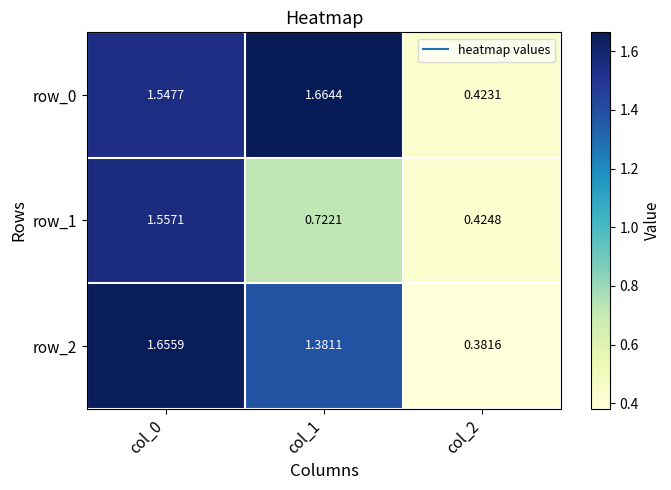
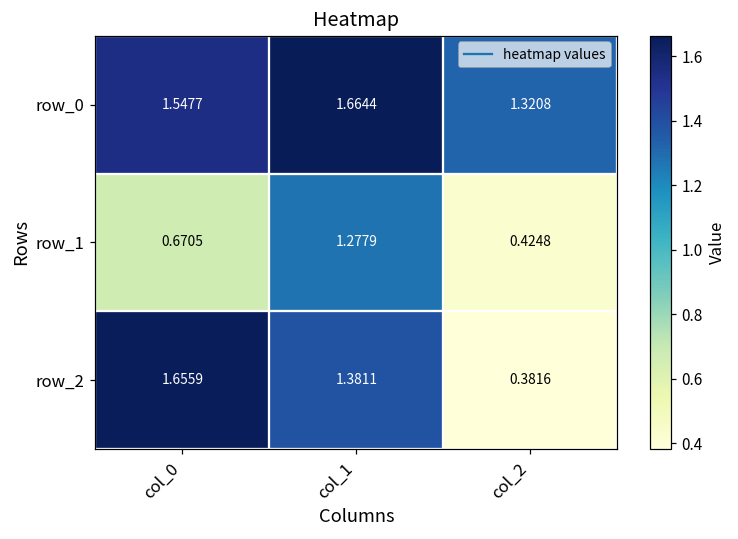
  {
    "row_0": {
      "col_0": 1.5477,
      "col_1": 1.6644,
-     "col_2": 0.4231
+     "col_2": 1.3208
    },
    "row_1": {
-     "col_0": 1.5571,
-     "col_1": 0.7221,
+     "col_0": 0.6705,
+     "col_1": 1.2779,
      "col_2": 0.4248
    },
    "row_2": {
      "col_0": 1.6559,
      "col_1": 1.3811,
      "col_2": 0.3816
    }
  }
